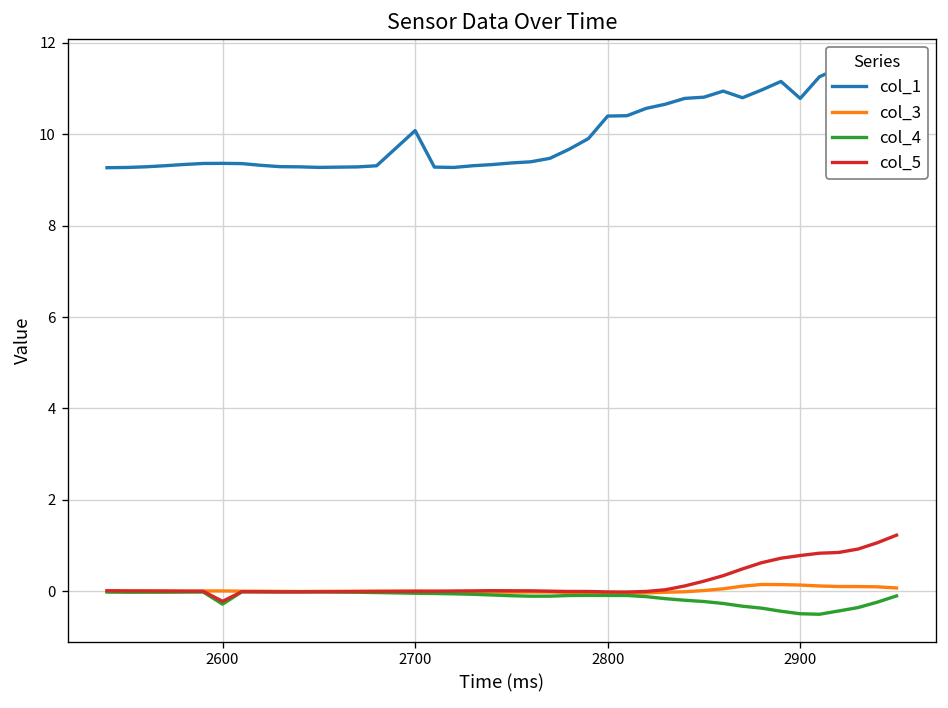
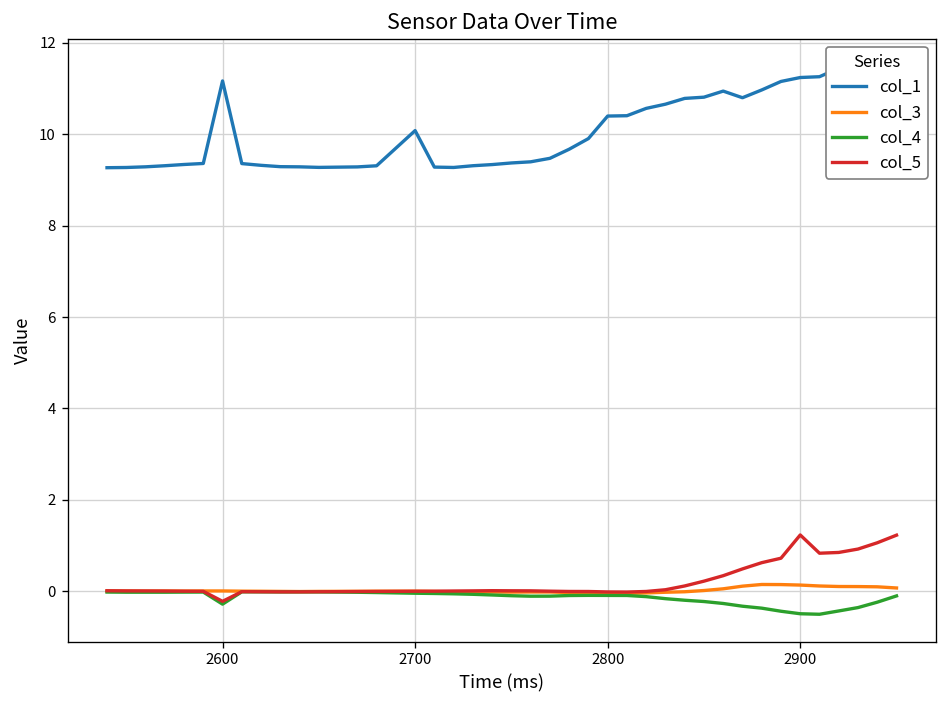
  {
    "col_1": {
-     "2600": 9.4,
+     "2600": 11.2,
      "2700": 10.1,
      "2800": 10.4,
-     "2900": 10.8
+     "2900": 11.2
    },
    "col_3": {
      "2600": 0.0,
      "2900": 0.1
    },
    "col_4": {
      "2900": -0.5
    },
    "col_5": {
-     "2900": 0.8
+     "2900": 1.2
    }
  }
